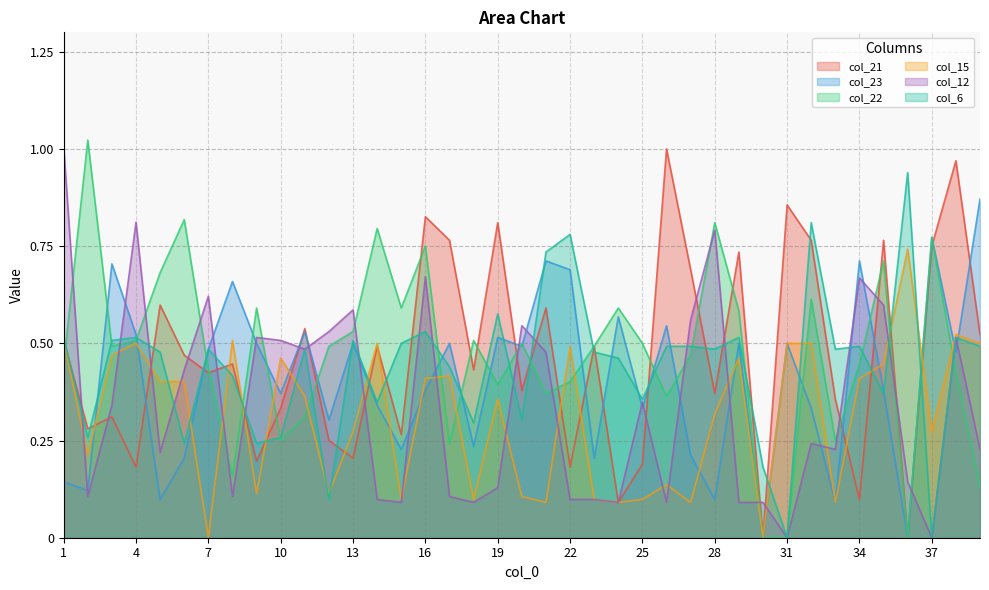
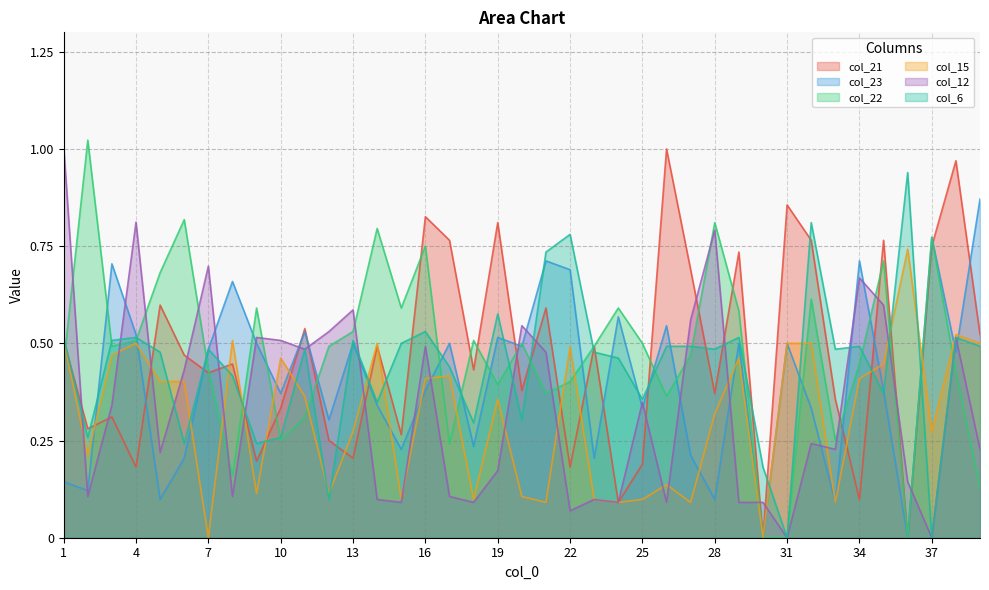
  {
    "col_12": {
      "1": 1.01,
      "4": 0.81,
-     "7": 0.62,
+     "7": 0.70,
      "10": 0.51,
      "13": 0.59,
-     "16": 0.67,
-     "19": 0.13,
-     "22": 0.10,
+     "16": 0.49,
+     "19": 0.17,
+     "22": 0.07,
      "25": 0.35,
      "28": 0.79,
      "34": 0.67
    }
  }
